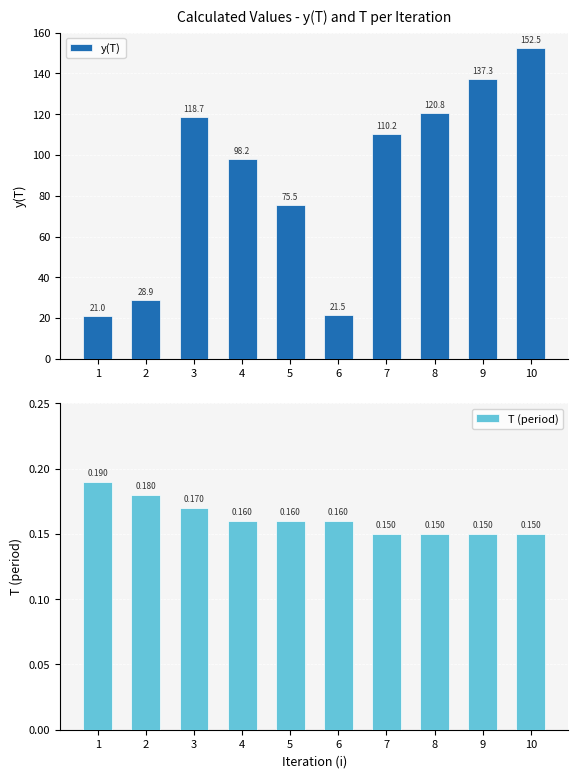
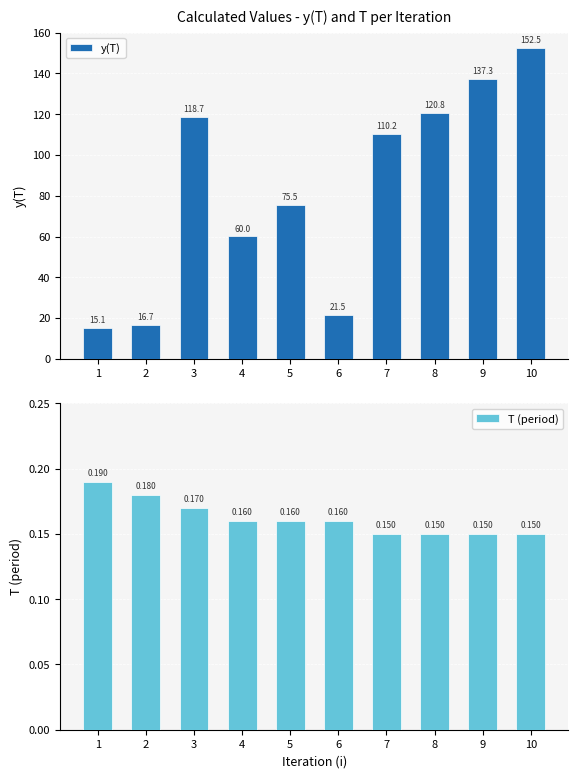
  {
    "Calculated Values - y(T) and T per Iteration": {
-     "1": 21.0,
-     "2": 28.9,
+     "1": 15.1,
+     "2": 16.7,
      "3": 118.7,
-     "4": 98.2,
+     "4": 60.0,
      "5": 75.5,
      "6": 21.5,
      "7": 110.2,
      "8": 120.8,
      "9": 137.3,
      "10": 152.5
    }
  }
